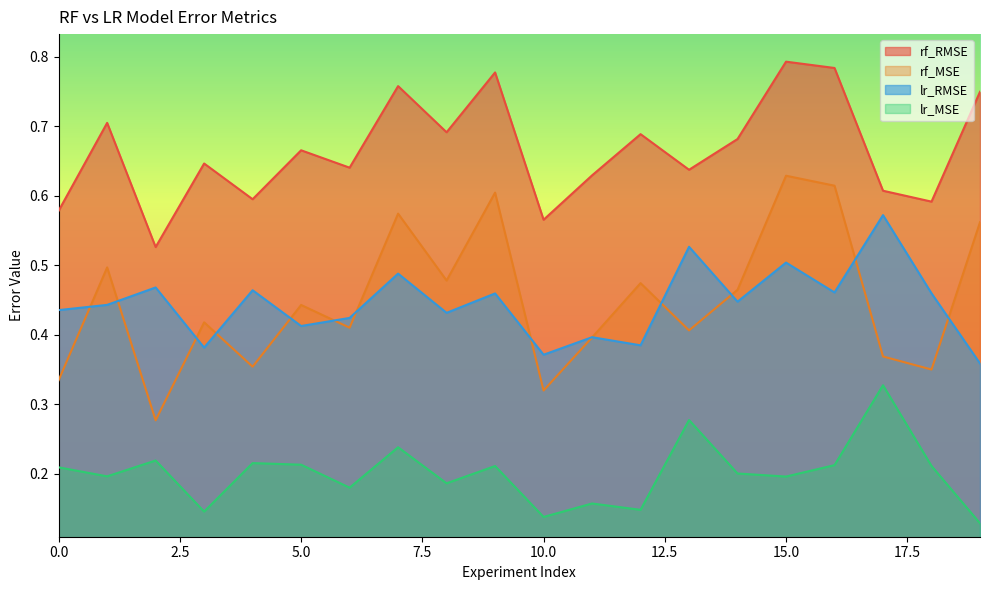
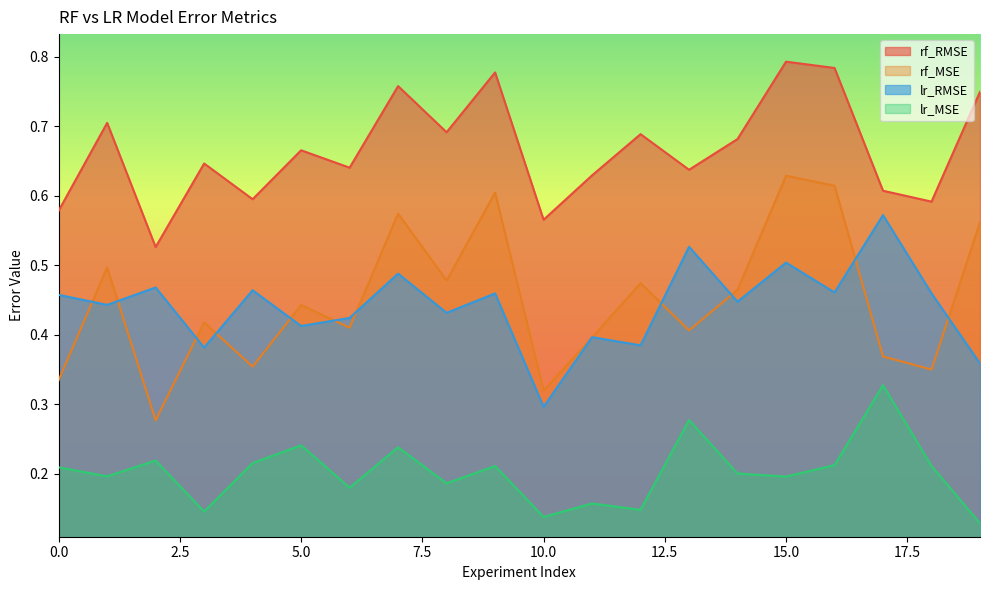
  {
    "lr_RMSE": {
-     "0.0": 0.44,
+     "0.0": 0.46,
      "5.0": 0.41,
-     "10.0": 0.37,
+     "10.0": 0.30,
      "15.0": 0.50
    },
    "lr_MSE": {
      "0.0": 0.21,
-     "5.0": 0.21,
+     "5.0": 0.24,
      "10.0": 0.14,
      "15.0": 0.20
    }
  }
